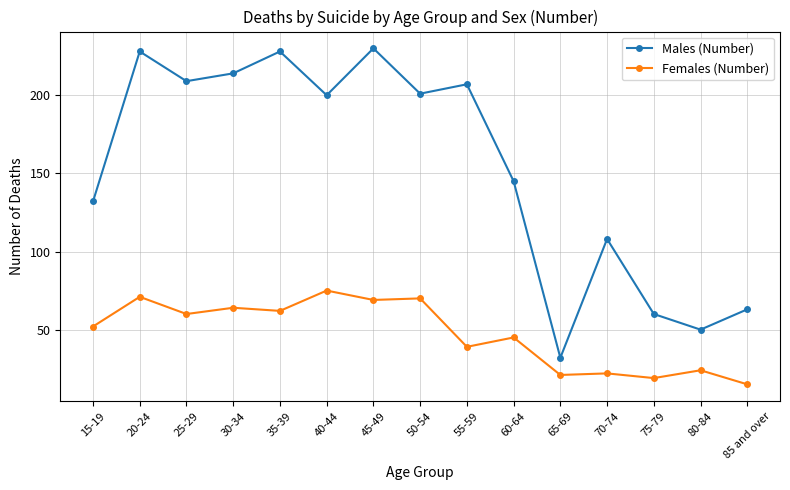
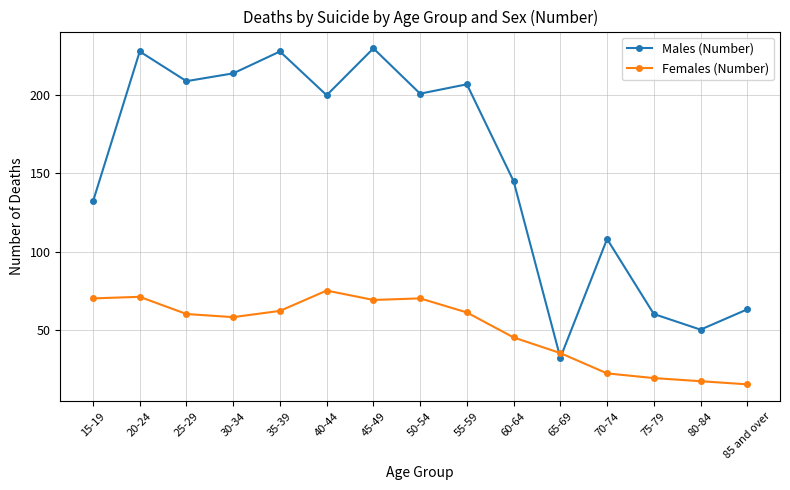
  {
    "Males (Number)": {
      "15-19": 132,
      "20-24": 228,
      "25-29": 209,
      "30-34": 214,
      "35-39": 228,
      "40-44": 200,
      "45-49": 230,
      "50-54": 201,
      "55-59": 207,
      "60-64": 145,
      "65-69": 32,
      "70-74": 108,
      "75-79": 60,
      "80-84": 50,
      "85 and over": 63
    },
    "Females (Number)": {
-     "15-19": 52,
+     "15-19": 70,
      "20-24": 71,
      "25-29": 60,
-     "30-34": 64,
+     "30-34": 58,
      "35-39": 62,
      "40-44": 75,
      "45-49": 69,
      "50-54": 70,
-     "55-59": 39,
+     "55-59": 61,
      "60-64": 45,
-     "65-69": 21,
+     "65-69": 35,
      "70-74": 22,
      "75-79": 19,
-     "80-84": 24,
+     "80-84": 17,
      "85 and over": 15
    }
  }
